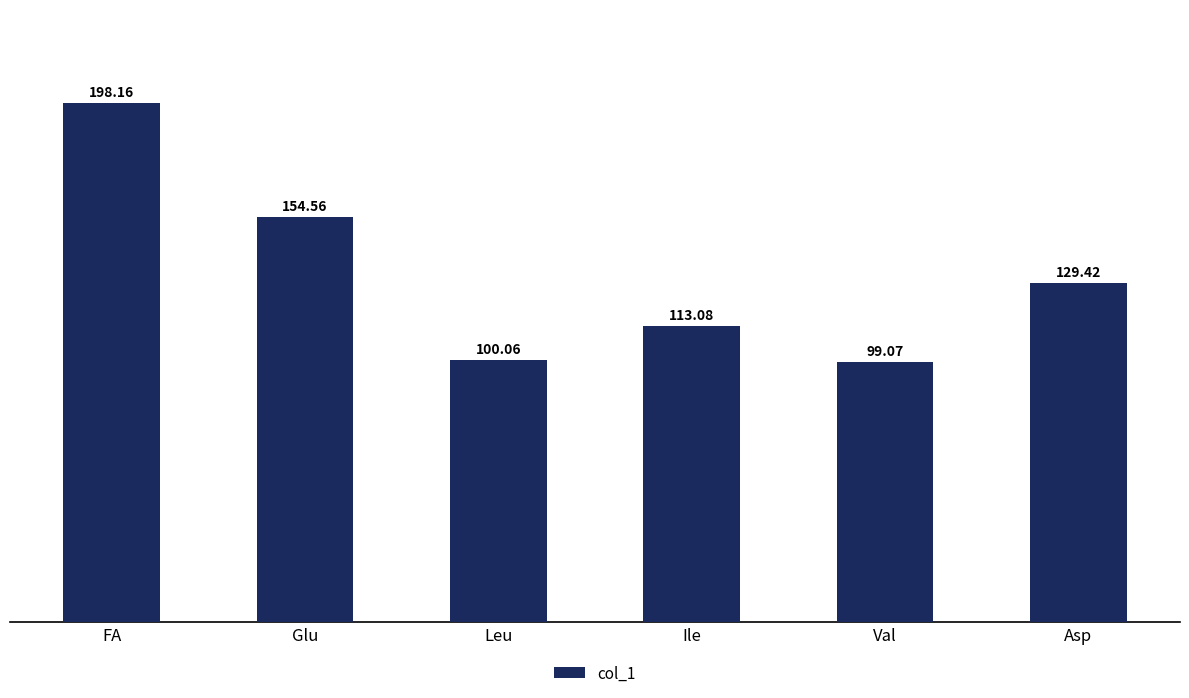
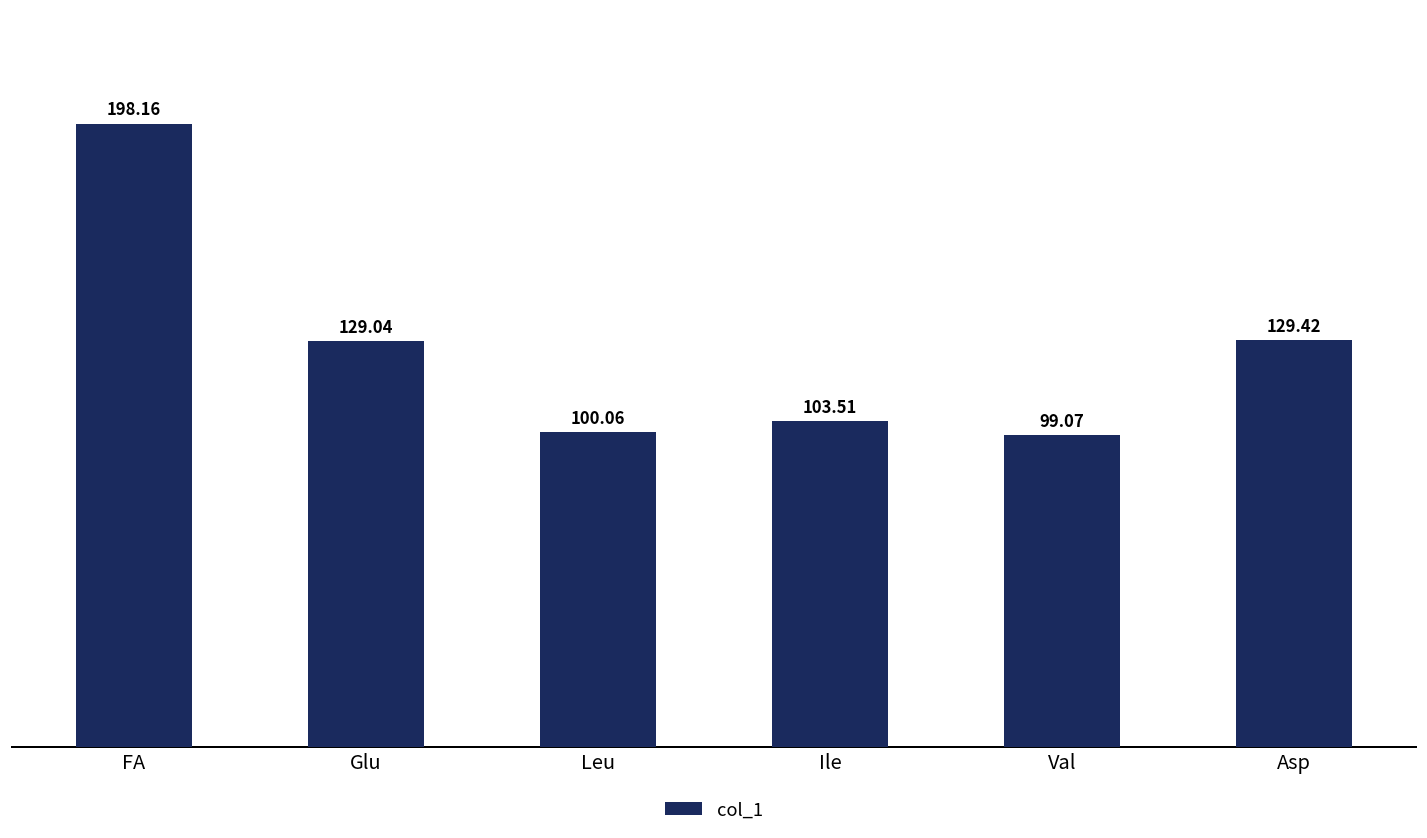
  {
    "FA": 198.16,
-   "Glu": 154.56,
+   "Glu": 129.04,
    "Leu": 100.06,
-   "Ile": 113.08,
+   "Ile": 103.51,
    "Val": 99.07,
    "Asp": 129.42
  }
